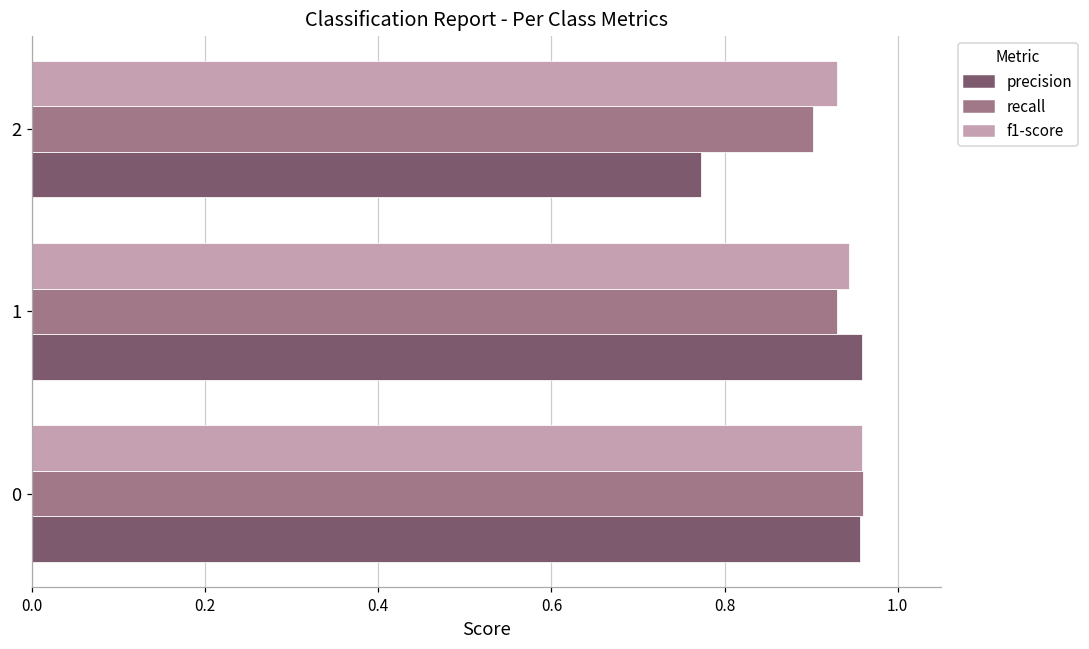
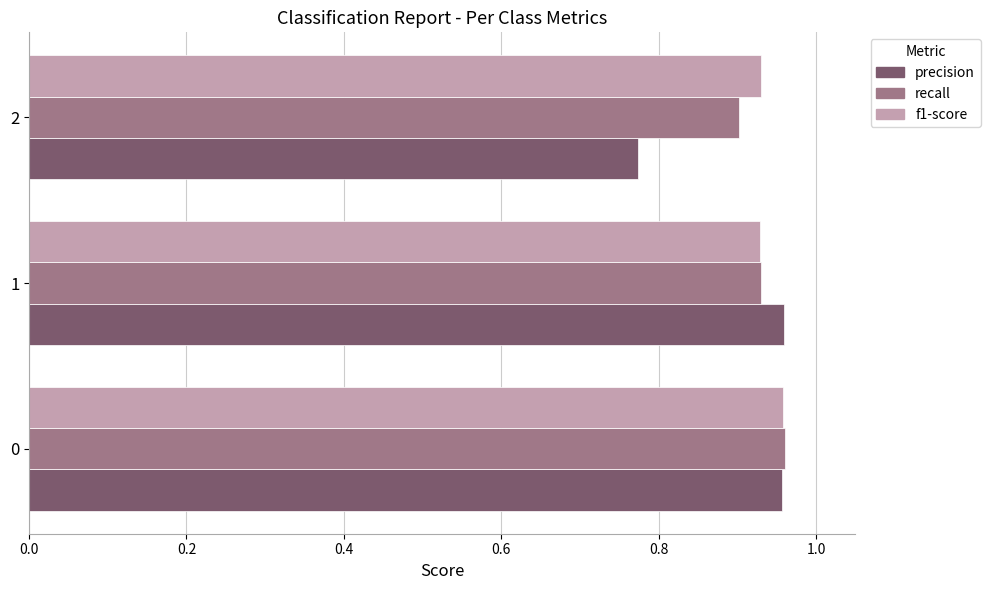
  {
    "f1-score": {
      "2": 0.93,
-     "1": 0.94,
+     "1": 0.93,
      "0": 0.96
    }
  }
